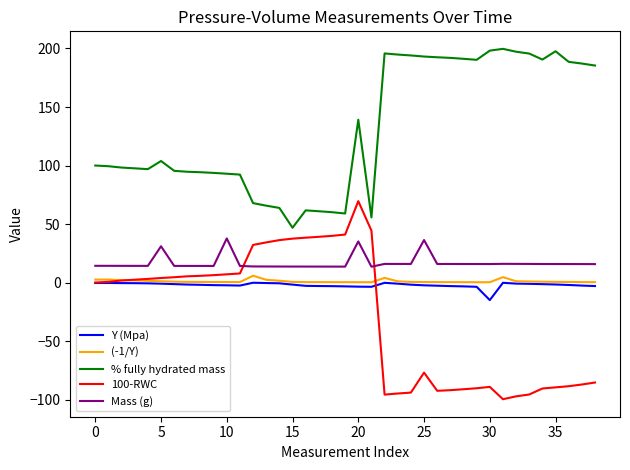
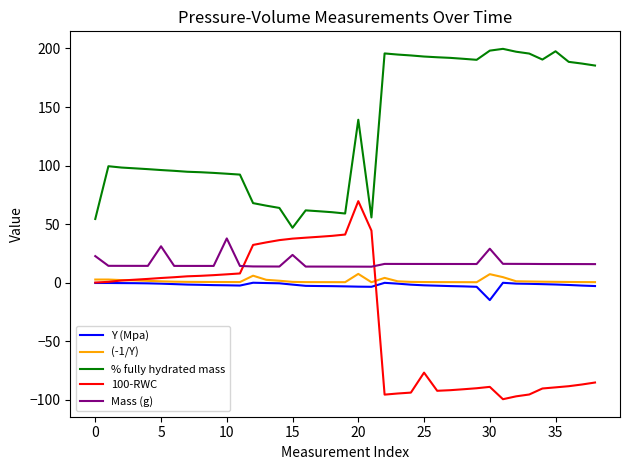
  {
    "Y (Mpa)": {
      "10": -2,
      "15": -2,
      "20": -4,
      "25": -2,
      "30": -15,
      "35": -2
    },
    "(-1/Y)": {
      "0": 3,
      "10": 0,
      "15": 1,
-     "20": 0,
+     "20": 7,
      "25": 0,
-     "30": 0,
+     "30": 7,
      "35": 1
    },
    "% fully hydrated mass": {
-     "0": 100,
-     "5": 104,
+     "0": 54,
+     "5": 96,
      "10": 93,
      "15": 47,
      "20": 139,
      "25": 193,
      "30": 198,
      "35": 198
    },
    "100-RWC": {
      "5": 4,
      "10": 7,
      "15": 38,
      "20": 70,
      "25": -77,
      "30": -89,
      "35": -90
    },
    "Mass (g)": {
-     "0": 14,
+     "0": 23,
      "5": 31,
      "10": 38,
-     "15": 14,
-     "20": 35,
-     "25": 36,
-     "30": 16,
+     "15": 24,
+     "20": 14,
+     "25": 16,
+     "30": 29,
      "35": 16
    }
  }
